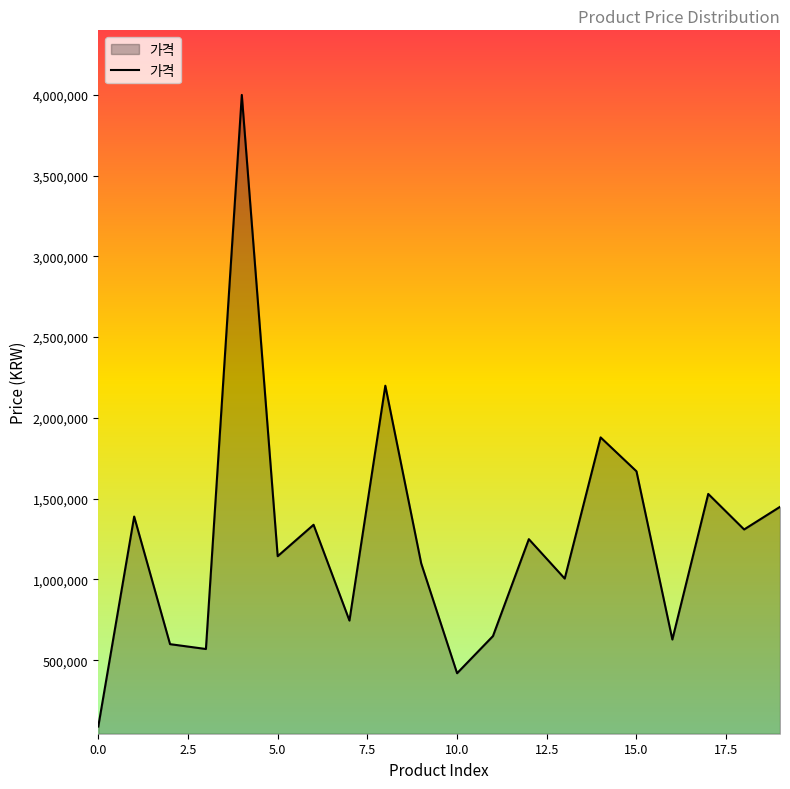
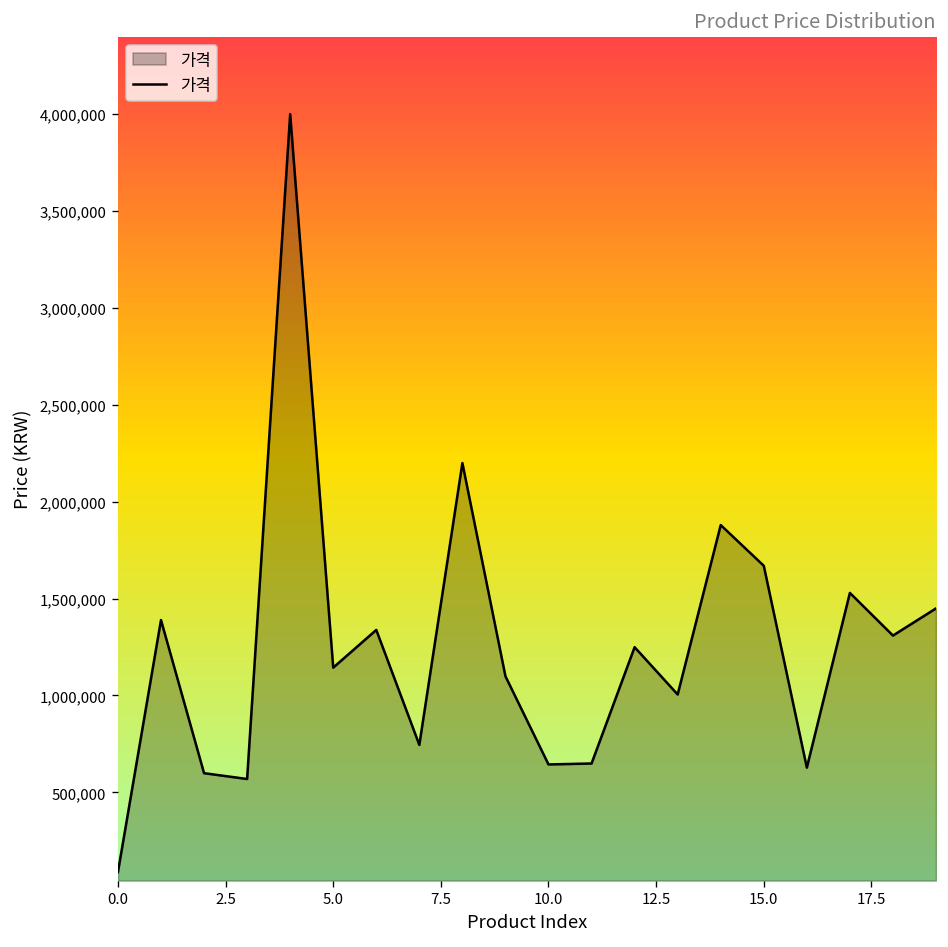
  {
    "0.0": "90,000",
    "5.0": "1,140,000",
-   "10.0": "420,000",
+   "10.0": "640,000",
    "15.0": "1,670,000"
  }
